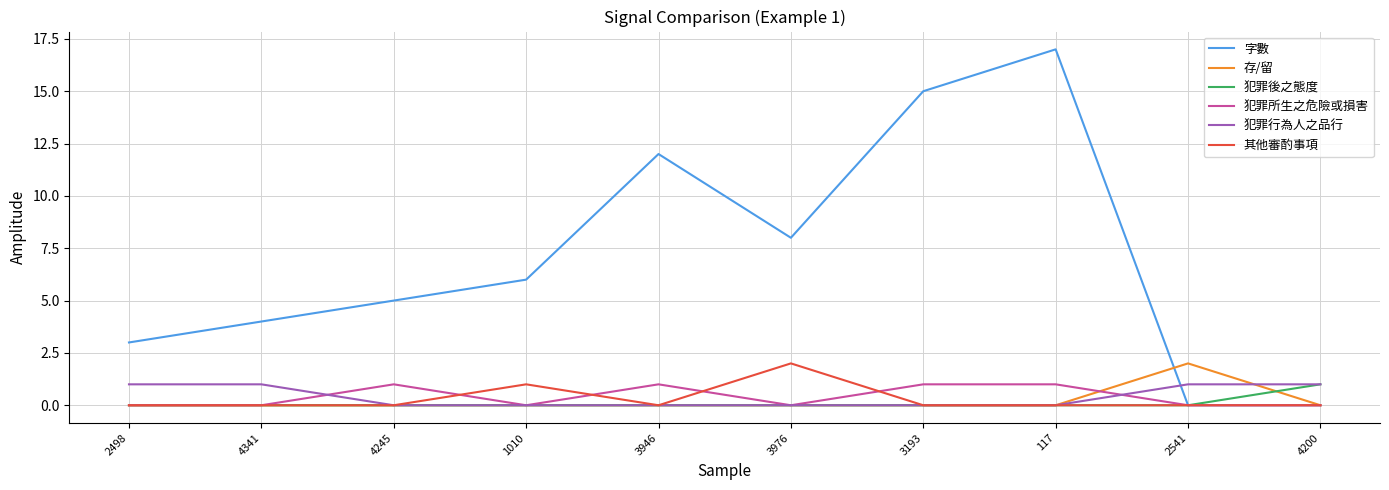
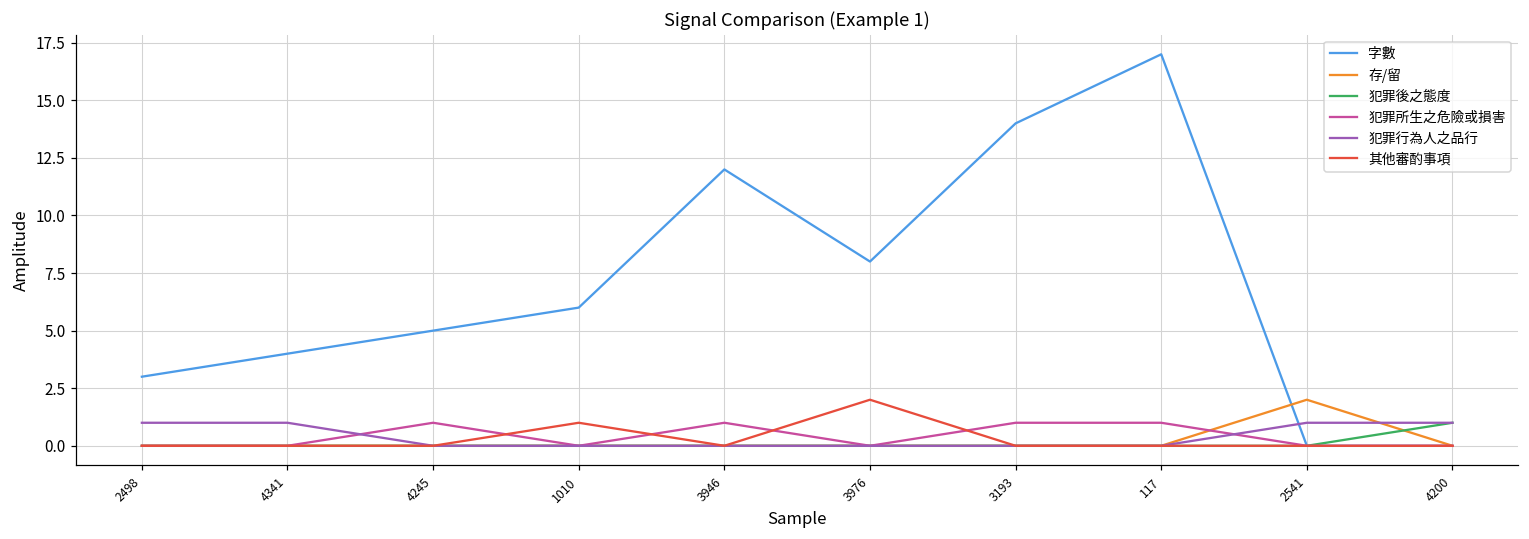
  {
    "字數": {
      "2498": 3,
      "4341": 4,
      "4245": 5,
      "1010": 6,
      "3946": 12,
      "3976": 8,
-     "3193": 15,
+     "3193": 14,
      "117": 17
    },
    "存/留": {
      "2541": 2
    },
    "其他審酌事項": {
      "1010": 1,
      "3976": 2
    }
  }
